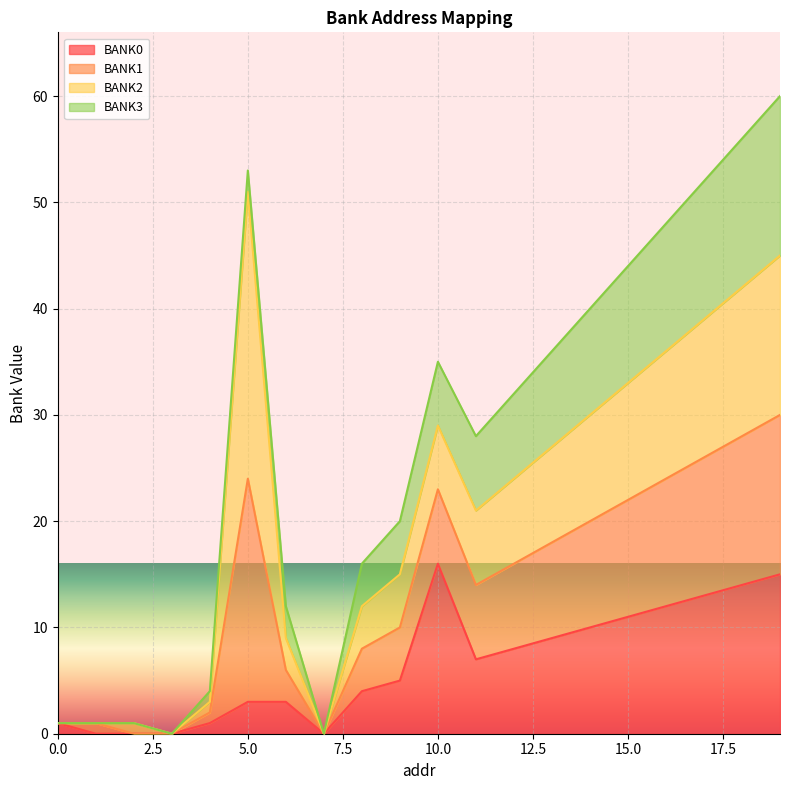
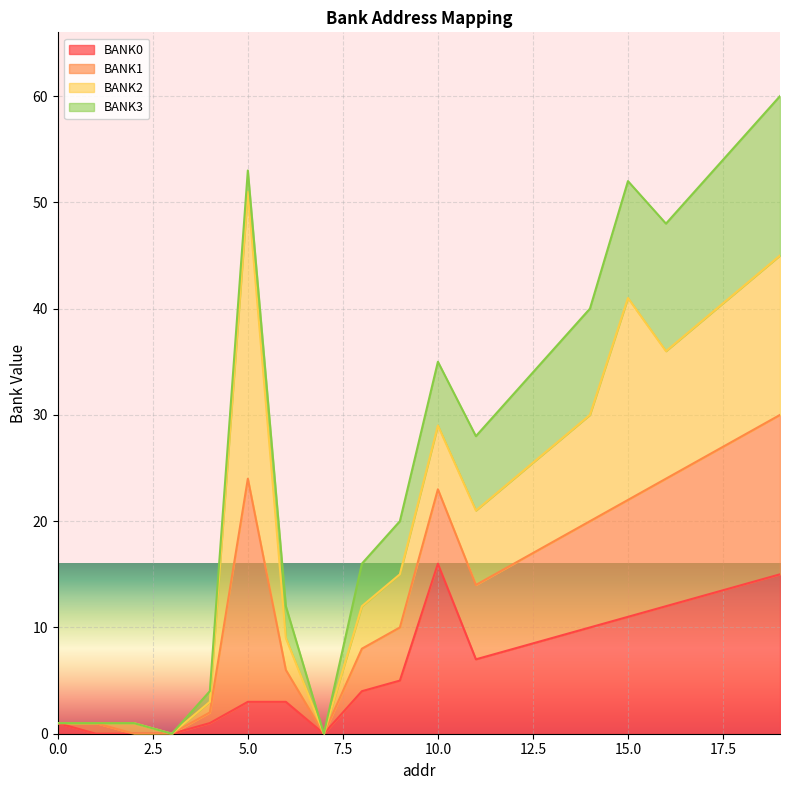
  {
    "BANK0": {
      "5.0": 3,
      "10.0": 16,
      "15.0": 11
    },
    "BANK1": {
      "5.0": 21,
      "10.0": 7,
      "15.0": 11
    },
    "BANK2": {
      "5.0": 27,
      "10.0": 6,
-     "15.0": 11
+     "15.0": 19
    },
    "BANK3": {
      "5.0": 2,
      "10.0": 6,
      "15.0": 11
    }
  }
